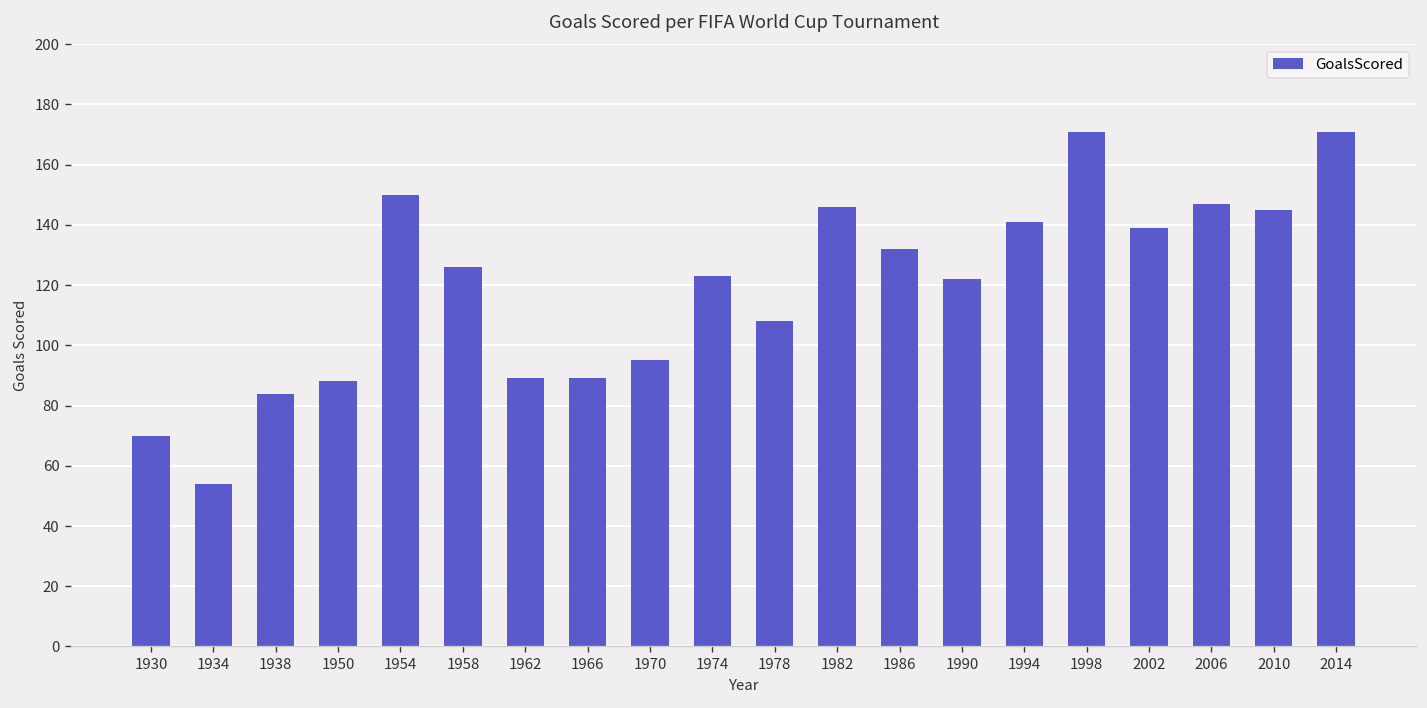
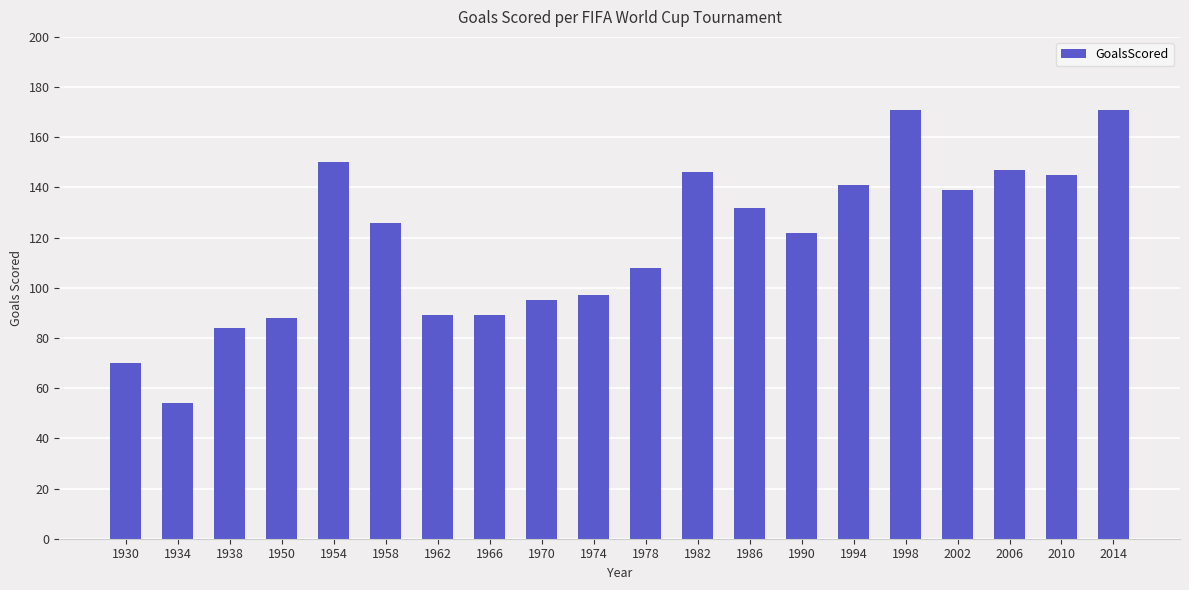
  {
    "1930": 70,
    "1934": 54,
    "1938": 84,
    "1950": 88,
    "1954": 150,
    "1958": 126,
    "1962": 89,
    "1966": 89,
    "1970": 95,
-   "1974": 123,
+   "1974": 97,
    "1978": 108,
    "1982": 146,
    "1986": 132,
    "1990": 122,
    "1994": 141,
    "1998": 171,
    "2002": 139,
    "2006": 147,
    "2010": 145,
    "2014": 171
  }
